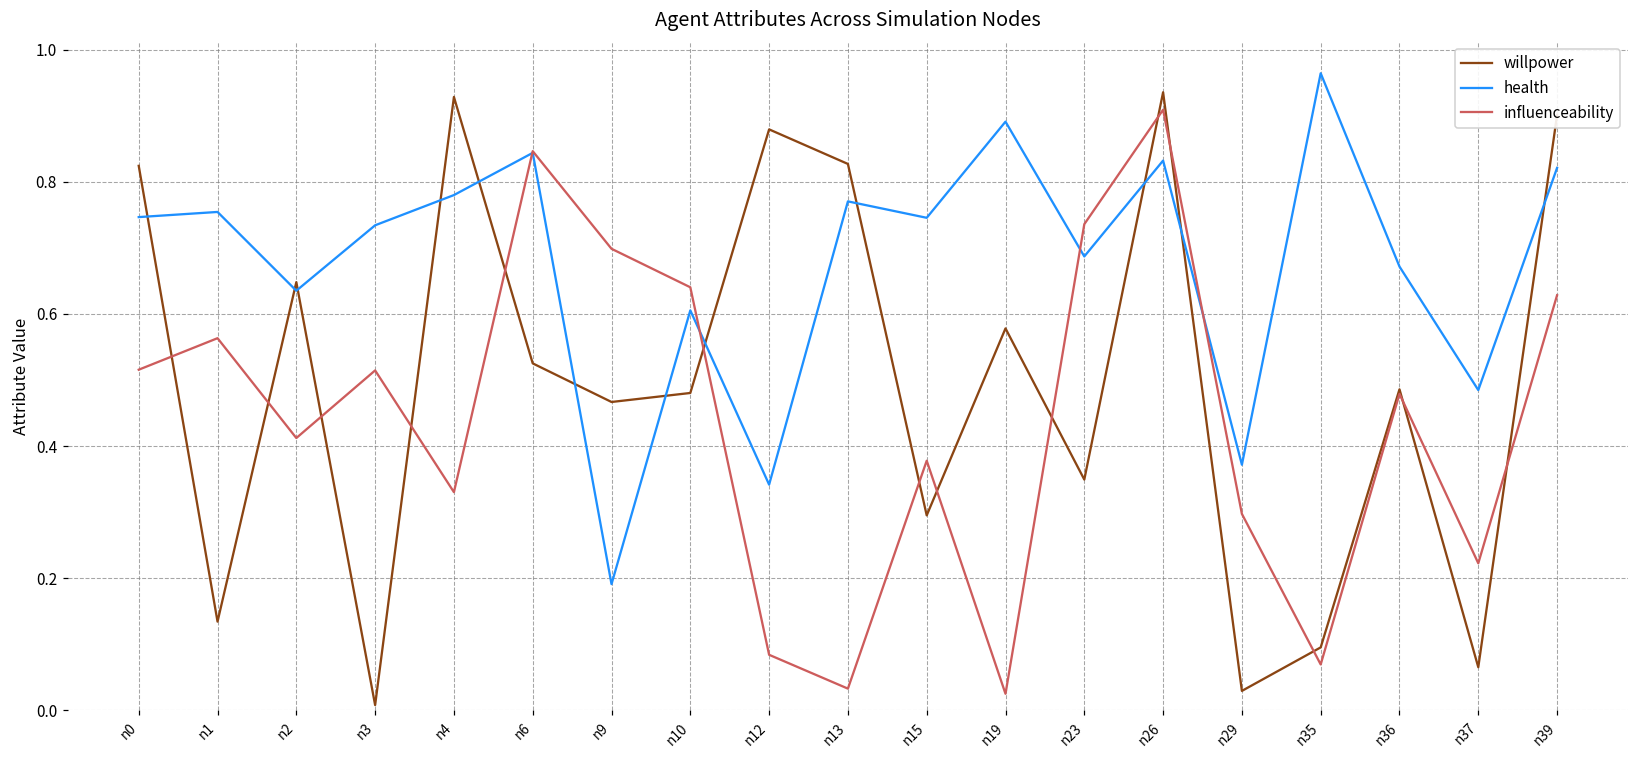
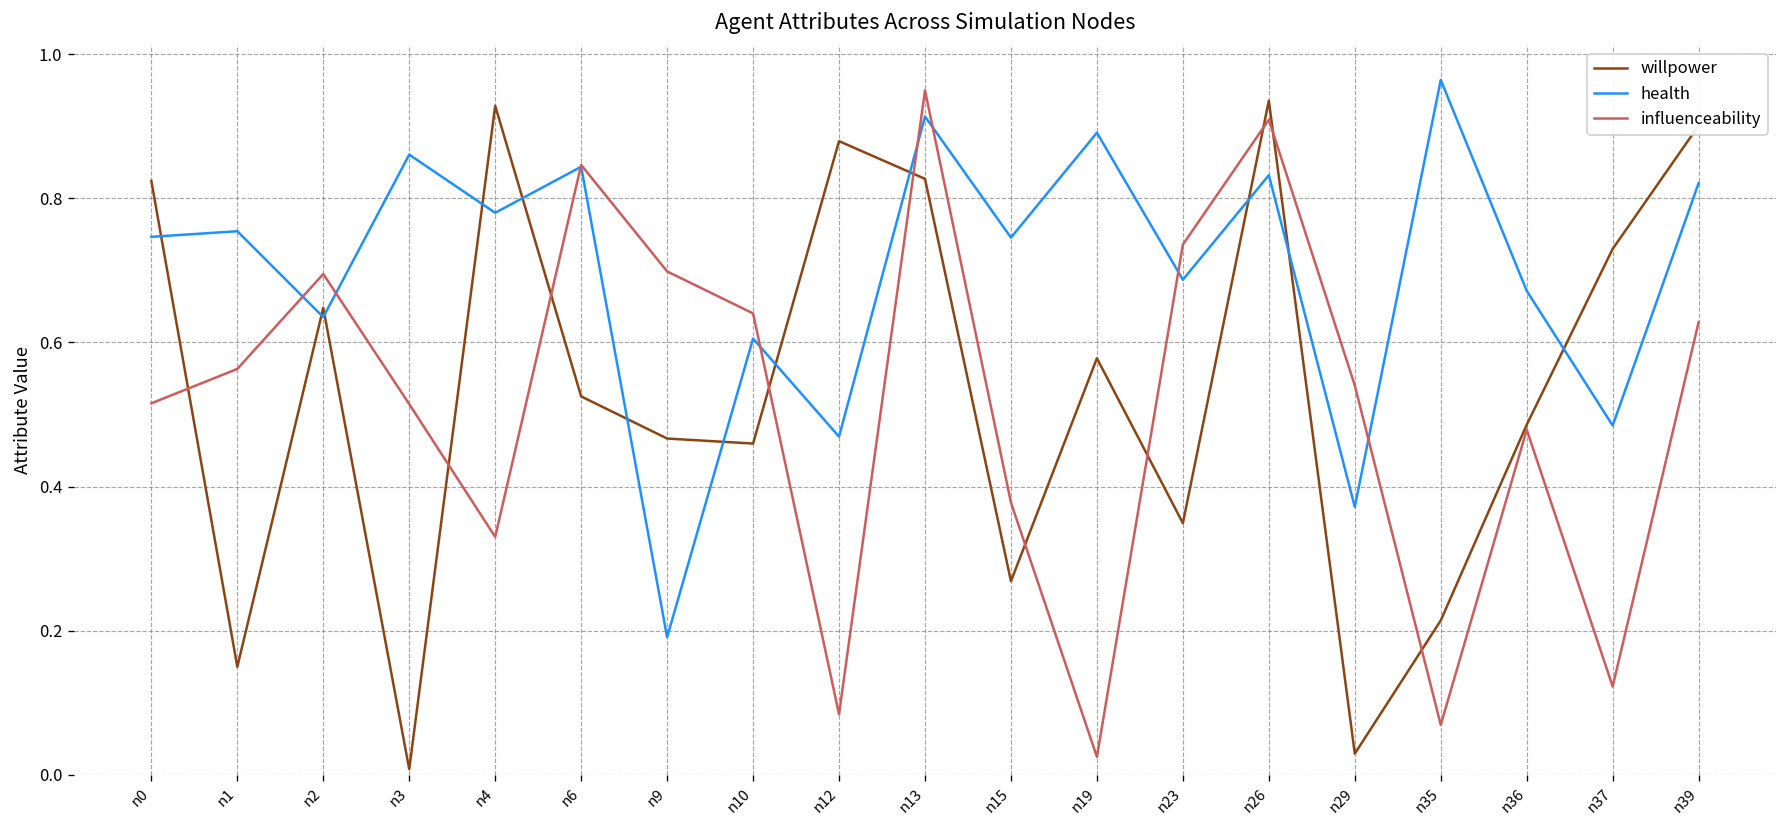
  {
    "willpower": {
      "n0": 0.82,
-     "n1": 0.13,
+     "n1": 0.15,
      "n2": 0.65,
      "n3": 0.01,
      "n4": 0.93,
      "n6": 0.53,
      "n9": 0.47,
-     "n10": 0.48,
+     "n10": 0.46,
      "n12": 0.88,
      "n13": 0.83,
-     "n15": 0.30,
+     "n15": 0.27,
      "n19": 0.58,
      "n23": 0.35,
      "n26": 0.94,
      "n29": 0.03,
-     "n35": 0.10,
+     "n35": 0.21,
      "n36": 0.49,
-     "n37": 0.07
+     "n37": 0.73
    },
    "health": {
      "n0": 0.75,
      "n1": 0.75,
      "n2": 0.64,
-     "n3": 0.73,
+     "n3": 0.86,
      "n4": 0.78,
      "n9": 0.19,
      "n10": 0.61,
-     "n12": 0.34,
-     "n13": 0.77,
+     "n12": 0.47,
+     "n13": 0.91,
      "n15": 0.75,
      "n19": 0.89,
      "n23": 0.69,
      "n26": 0.83,
      "n29": 0.37,
      "n35": 0.96,
      "n36": 0.67,
      "n37": 0.48,
      "n39": 0.82
    },
    "influenceability": {
      "n0": 0.52,
      "n1": 0.56,
-     "n2": 0.41,
+     "n2": 0.69,
      "n3": 0.51,
      "n4": 0.33,
      "n9": 0.70,
      "n10": 0.64,
      "n12": 0.08,
-     "n13": 0.03,
+     "n13": 0.95,
      "n15": 0.38,
      "n19": 0.03,
      "n23": 0.74,
      "n26": 0.91,
-     "n29": 0.30,
+     "n29": 0.54,
      "n35": 0.07,
      "n36": 0.48,
-     "n37": 0.22,
+     "n37": 0.12,
      "n39": 0.63
    }
  }
